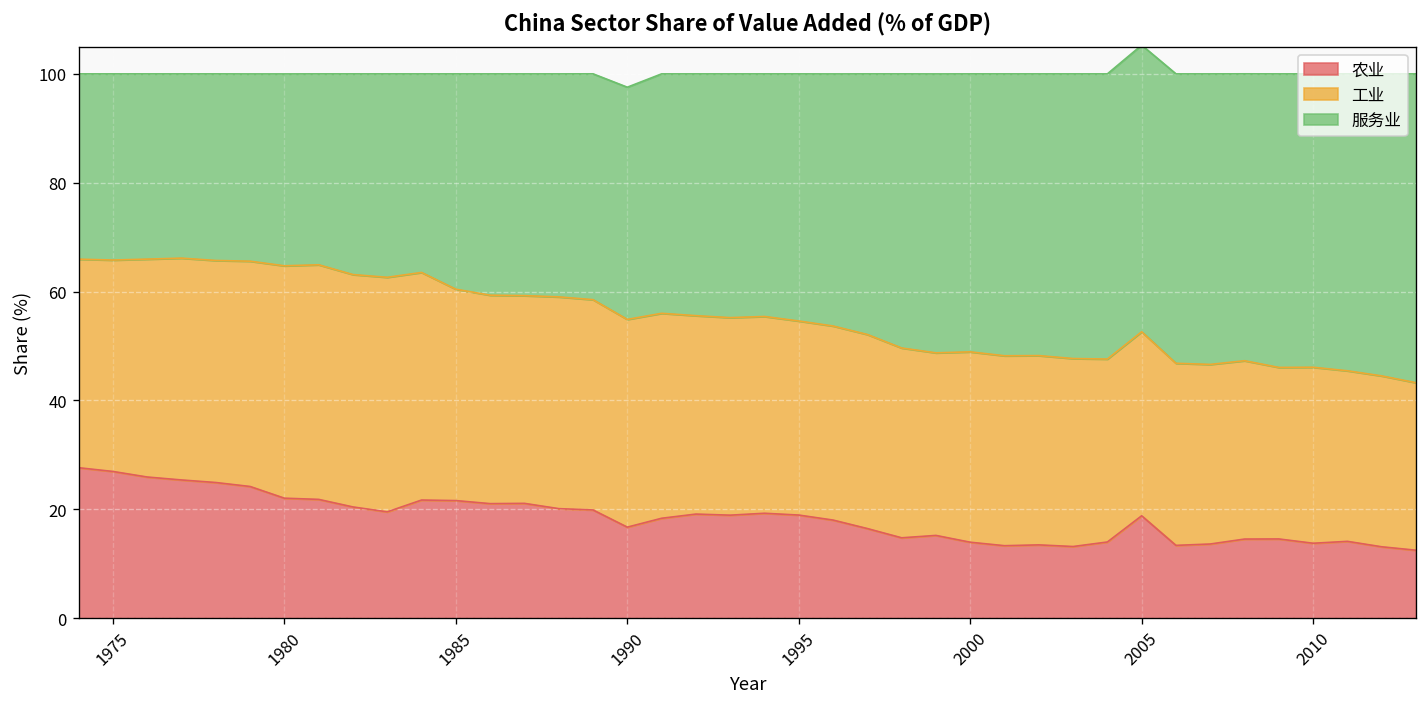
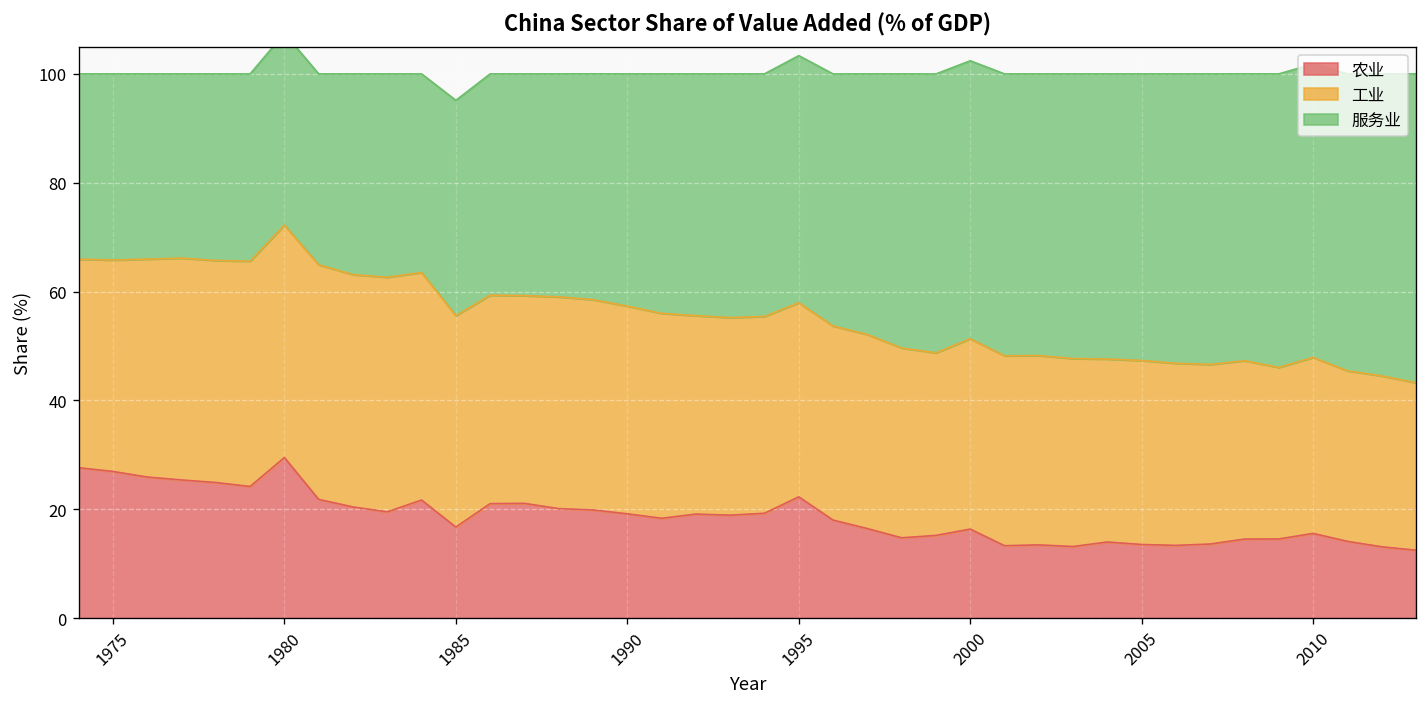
  {
    "农业": {
      "1975": 27,
-     "1980": 22,
-     "1985": 22,
-     "1990": 17,
-     "1995": 19,
-     "2000": 14,
-     "2005": 19,
-     "2010": 14
+     "1980": 30,
+     "1985": 17,
+     "1990": 19,
+     "1995": 22,
+     "2000": 16,
+     "2005": 14,
+     "2010": 16
    },
    "工业": {
      "1975": 39,
      "1980": 43,
      "1985": 39,
      "1990": 38,
      "1995": 36,
      "2000": 35,
      "2005": 34,
      "2010": 32
    },
    "服务业": {
      "1975": 34,
      "1985": 40,
      "1990": 43,
      "1995": 45,
      "2000": 51,
      "2005": 53
    }
  }
